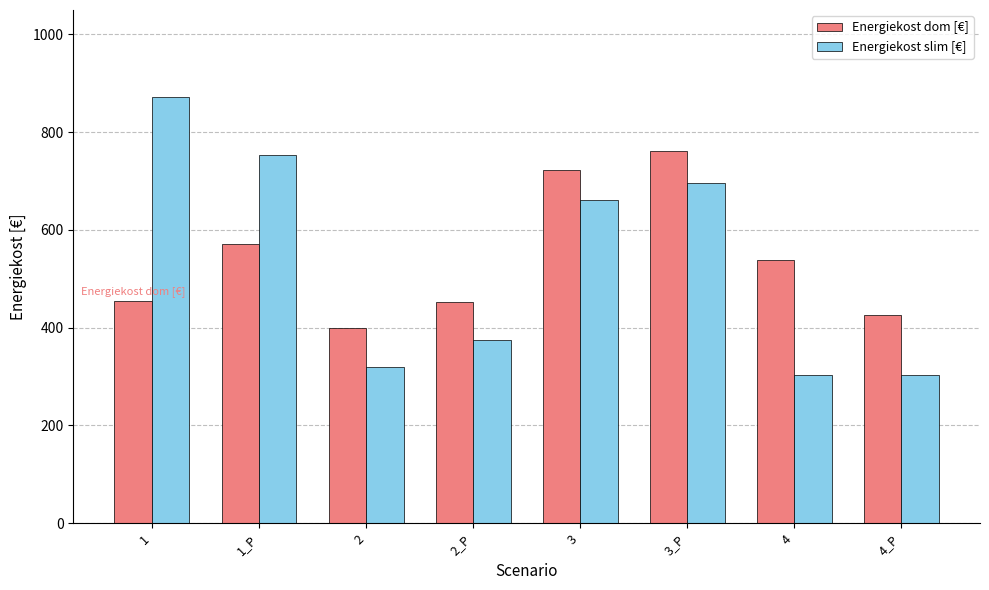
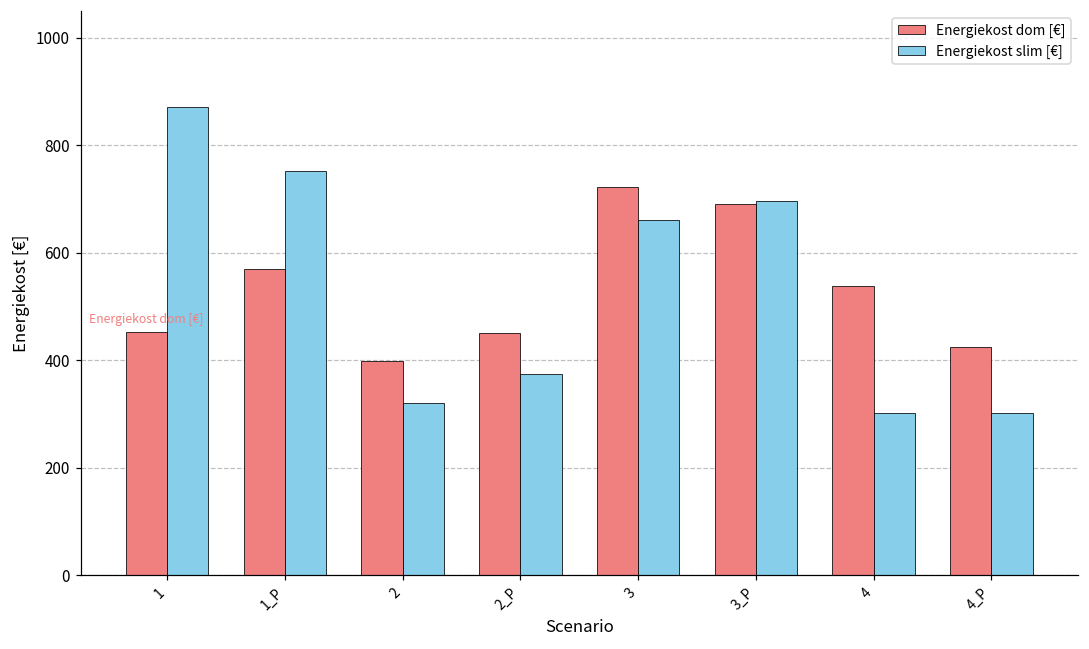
  {
    "Energiekost dom [€]": {
      "1": 450,
      "1_P": 570,
      "2": 400,
      "2_P": 450,
      "3": 720,
-     "3_P": 760,
+     "3_P": 690,
      "4": 540,
      "4_P": 430
    },
    "Energiekost slim [€]": {
      "1": 870,
      "1_P": 750,
      "2": 320,
      "2_P": 370,
      "3": 660,
      "3_P": 700,
      "4": 300,
      "4_P": 300
    }
  }
